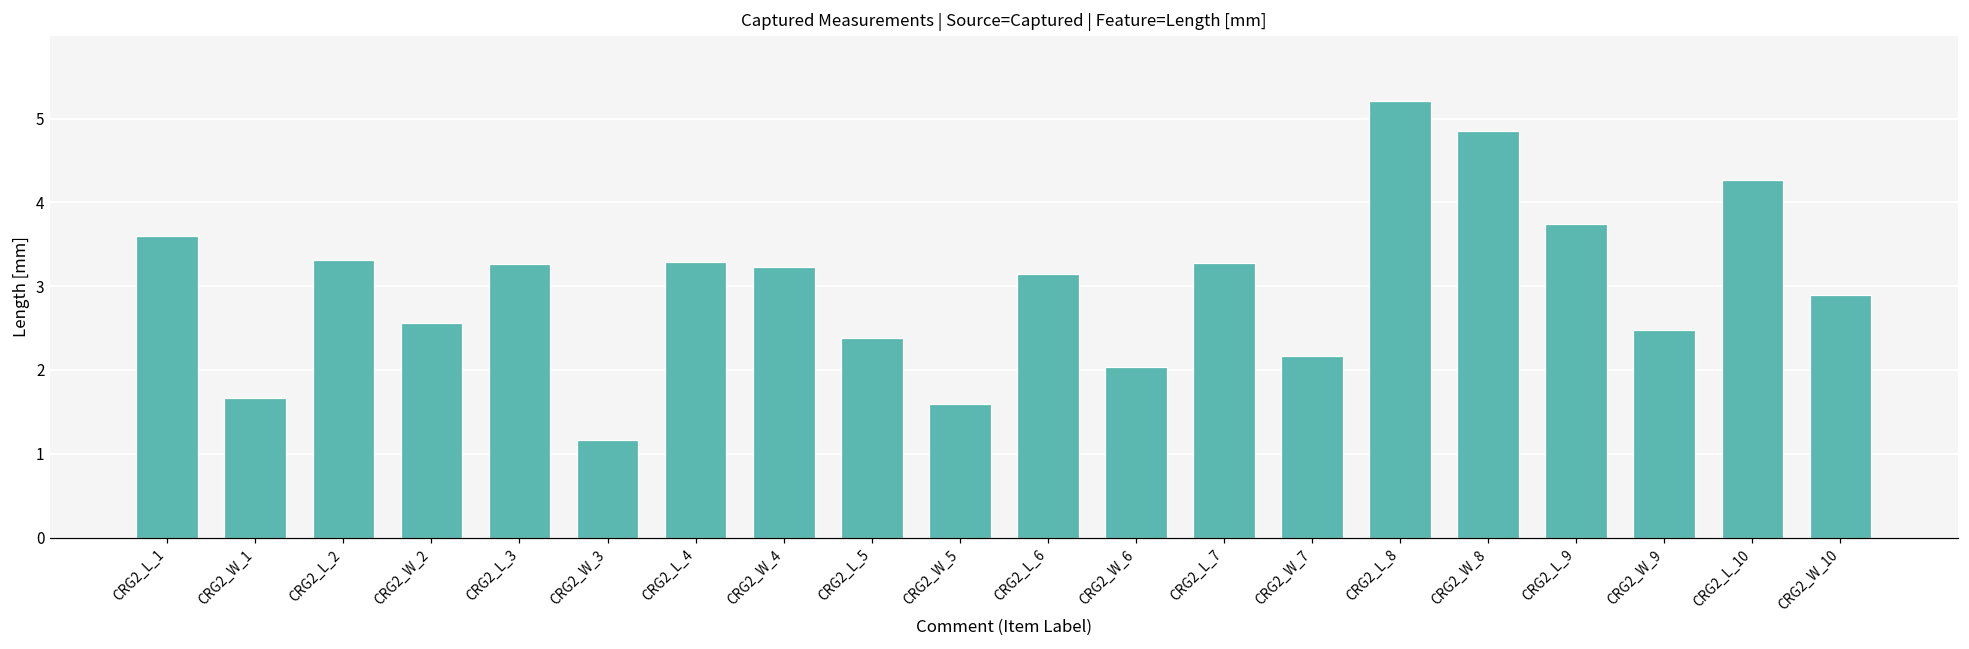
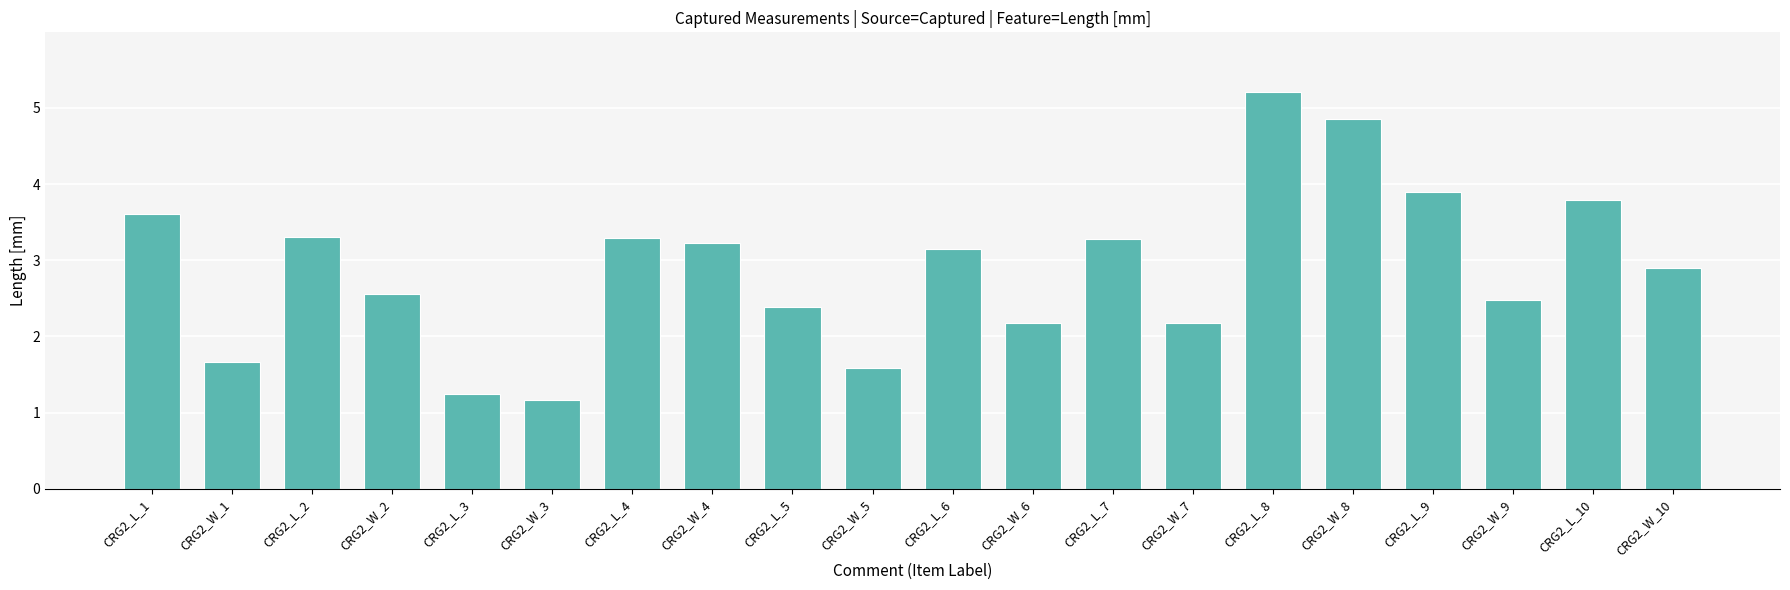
  {
    "CRG2_L_1": 3.6,
    "CRG2_W_1": 1.7,
    "CRG2_L_2": 3.3,
    "CRG2_W_2": 2.6,
-   "CRG2_L_3": 3.3,
+   "CRG2_L_3": 1.2,
    "CRG2_W_3": 1.2,
    "CRG2_L_4": 3.3,
    "CRG2_W_4": 3.2,
    "CRG2_L_5": 2.4,
    "CRG2_W_5": 1.6,
    "CRG2_L_6": 3.2,
-   "CRG2_W_6": 2.0,
+   "CRG2_W_6": 2.2,
    "CRG2_L_7": 3.3,
    "CRG2_W_7": 2.2,
    "CRG2_L_8": 5.2,
    "CRG2_W_8": 4.9,
-   "CRG2_L_9": 3.7,
+   "CRG2_L_9": 3.9,
    "CRG2_W_9": 2.5,
-   "CRG2_L_10": 4.3,
+   "CRG2_L_10": 3.8,
    "CRG2_W_10": 2.9
  }
